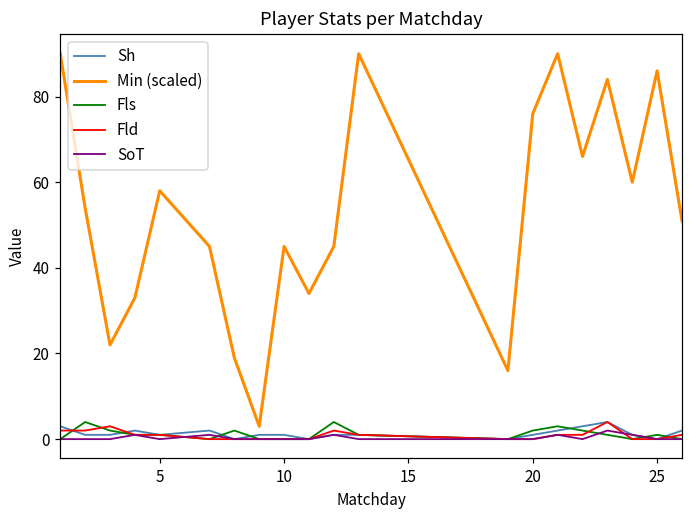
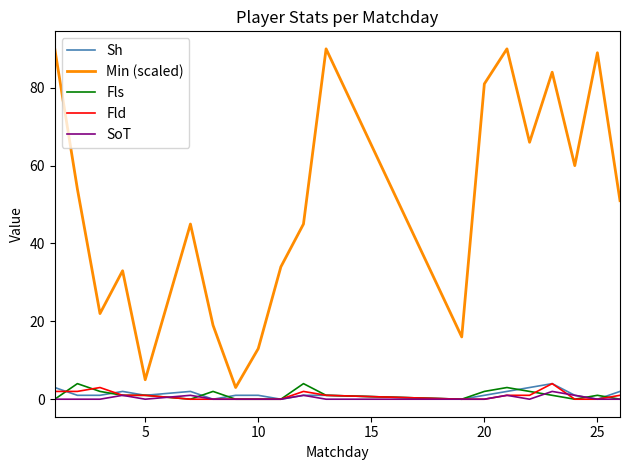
  {
    "Sh": {
      "10": 1,
      "20": 1
    },
    "Min (scaled)": {
-     "5": 58,
-     "10": 45,
-     "20": 76,
-     "25": 86
+     "5": 5,
+     "10": 13,
+     "20": 81,
+     "25": 89
    },
    "Fls": {
      "20": 2,
      "25": 1
    },
    "SoT": {
      "5": 0
    }
  }
